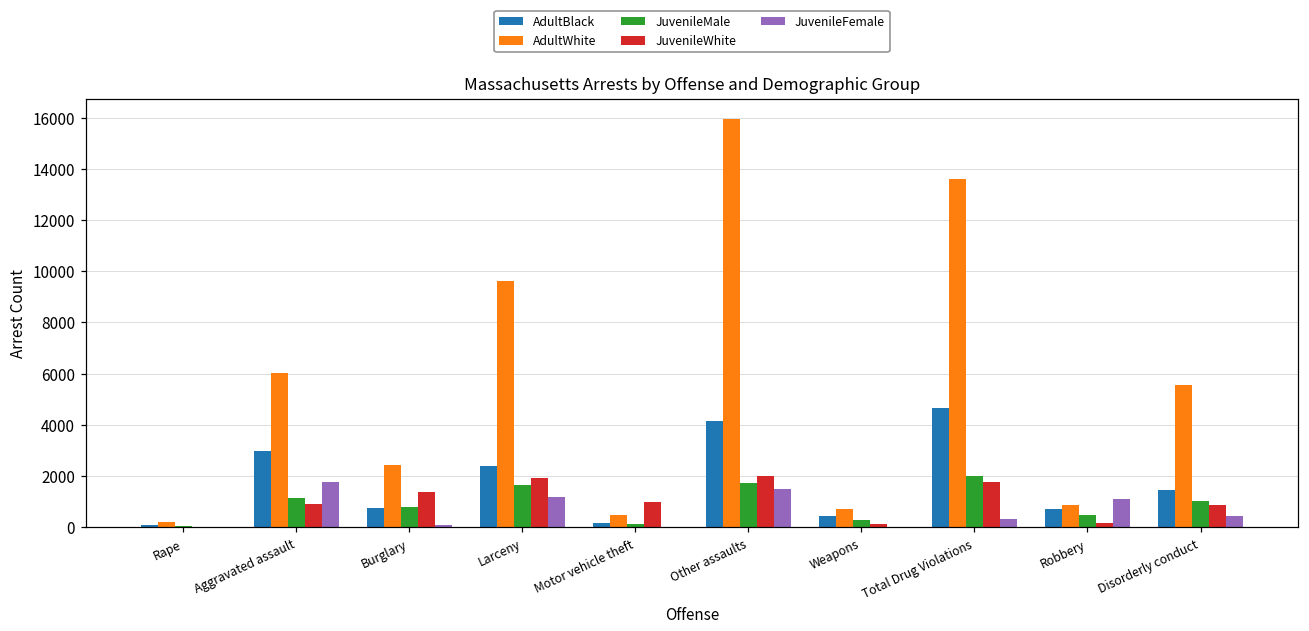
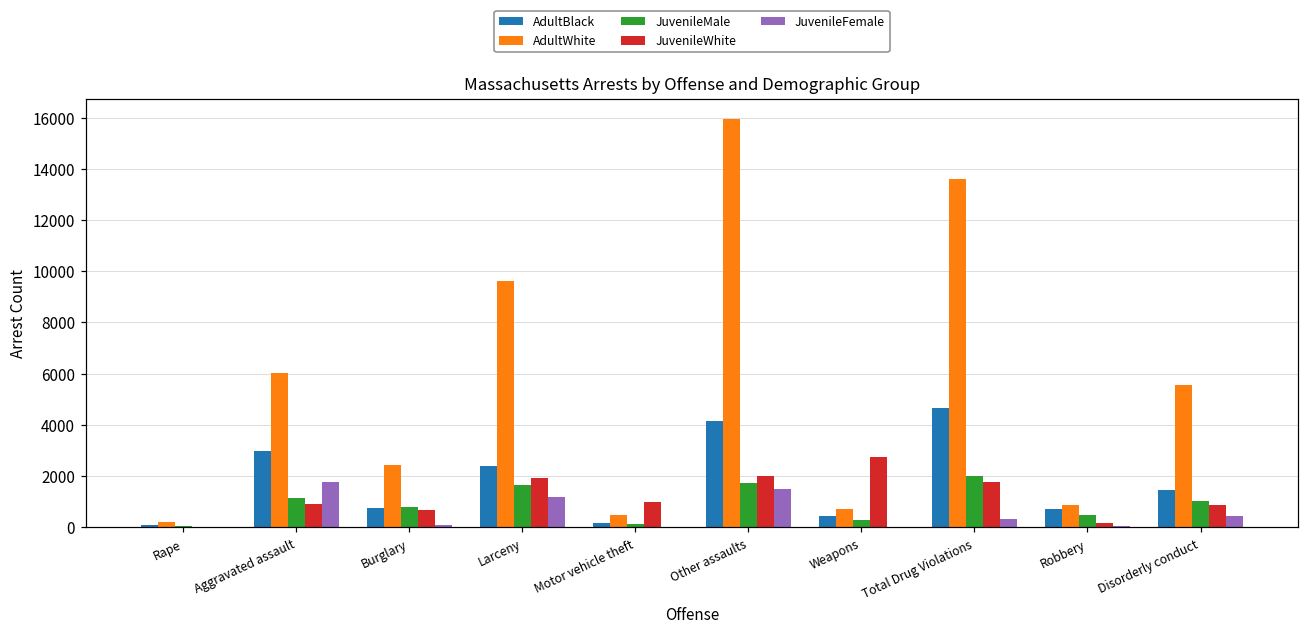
  {
    "AdultBlack": {
      "Aggravated assault": 3000,
      "Burglary": 800,
      "Larceny": 2400,
      "Motor vehicle theft": 200,
      "Other assaults": 4200,
      "Weapons": 500,
      "Total Drug Violations": 4700,
      "Robbery": 700,
      "Disorderly conduct": 1500
    },
    "AdultWhite": {
      "Rape": 200,
      "Aggravated assault": 6000,
      "Burglary": 2400,
      "Larceny": 9600,
      "Motor vehicle theft": 500,
      "Other assaults": 15900,
      "Weapons": 700,
      "Total Drug Violations": 13600,
      "Robbery": 900,
      "Disorderly conduct": 5600
    },
    "JuvenileMale": {
      "Aggravated assault": 1100,
      "Burglary": 800,
      "Larceny": 1600,
      "Motor vehicle theft": 100,
      "Other assaults": 1700,
      "Weapons": 300,
      "Total Drug Violations": 2000,
      "Robbery": 500,
      "Disorderly conduct": 1000
    },
    "JuvenileWhite": {
      "Aggravated assault": 900,
-     "Burglary": 1400,
+     "Burglary": 700,
      "Larceny": 1900,
      "Motor vehicle theft": 1000,
      "Other assaults": 2000,
-     "Weapons": 100,
+     "Weapons": 2800,
      "Total Drug Violations": 1800,
      "Robbery": 200,
      "Disorderly conduct": 900
    },
    "JuvenileFemale": {
      "Aggravated assault": 1800,
      "Larceny": 1200,
      "Other assaults": 1500,
      "Total Drug Violations": 300,
-     "Robbery": 1100,
+     "Robbery": 100,
      "Disorderly conduct": 400
    }
  }
